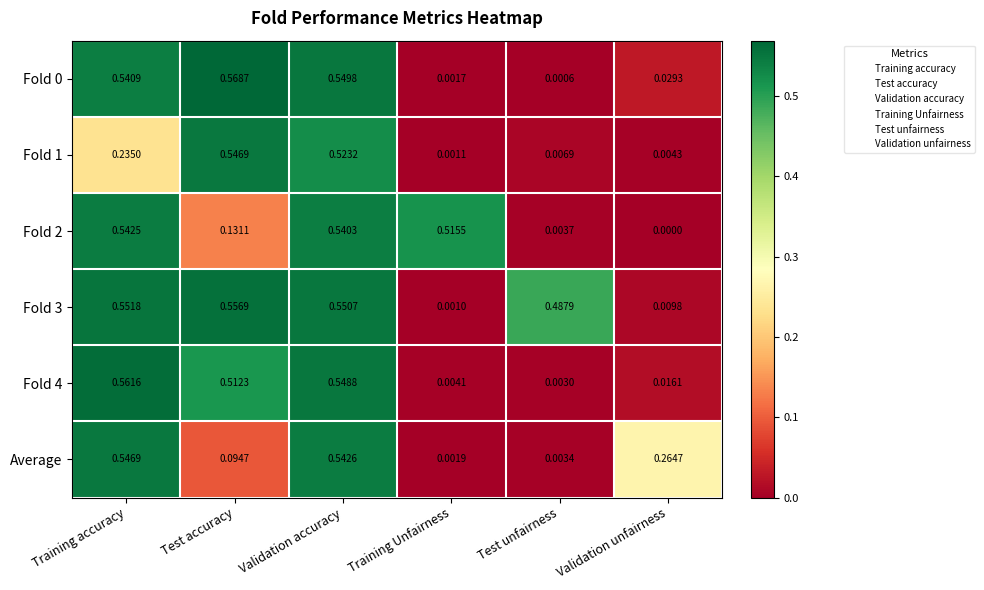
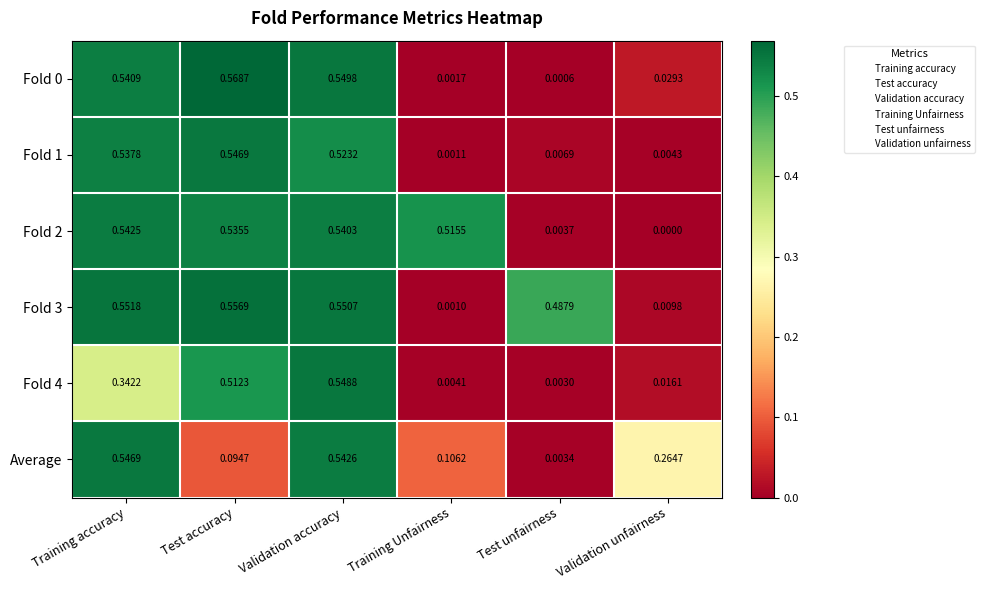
  {
    "Fold 0": {
      "Training accuracy": 0.5409,
      "Test accuracy": 0.5687,
      "Validation accuracy": 0.5498,
      "Training Unfairness": 0.0017,
      "Test unfairness": 0.0006,
      "Validation unfairness": 0.0293
    },
    "Fold 1": {
-     "Training accuracy": 0.2350,
+     "Training accuracy": 0.5378,
      "Test accuracy": 0.5469,
      "Validation accuracy": 0.5232,
      "Training Unfairness": 0.0011,
      "Test unfairness": 0.0069,
      "Validation unfairness": 0.0043
    },
    "Fold 2": {
      "Training accuracy": 0.5425,
-     "Test accuracy": 0.1311,
+     "Test accuracy": 0.5355,
      "Validation accuracy": 0.5403,
      "Training Unfairness": 0.5155,
      "Test unfairness": 0.0037,
      "Validation unfairness": 0.0000
    },
    "Fold 3": {
      "Training accuracy": 0.5518,
      "Test accuracy": 0.5569,
      "Validation accuracy": 0.5507,
      "Training Unfairness": 0.0010,
      "Test unfairness": 0.4879,
      "Validation unfairness": 0.0098
    },
    "Fold 4": {
-     "Training accuracy": 0.5616,
+     "Training accuracy": 0.3422,
      "Test accuracy": 0.5123,
      "Validation accuracy": 0.5488,
      "Training Unfairness": 0.0041,
      "Test unfairness": 0.0030,
      "Validation unfairness": 0.0161
    },
    "Average": {
      "Training accuracy": 0.5469,
      "Test accuracy": 0.0947,
      "Validation accuracy": 0.5426,
-     "Training Unfairness": 0.0019,
+     "Training Unfairness": 0.1062,
      "Test unfairness": 0.0034,
      "Validation unfairness": 0.2647
    }
  }
